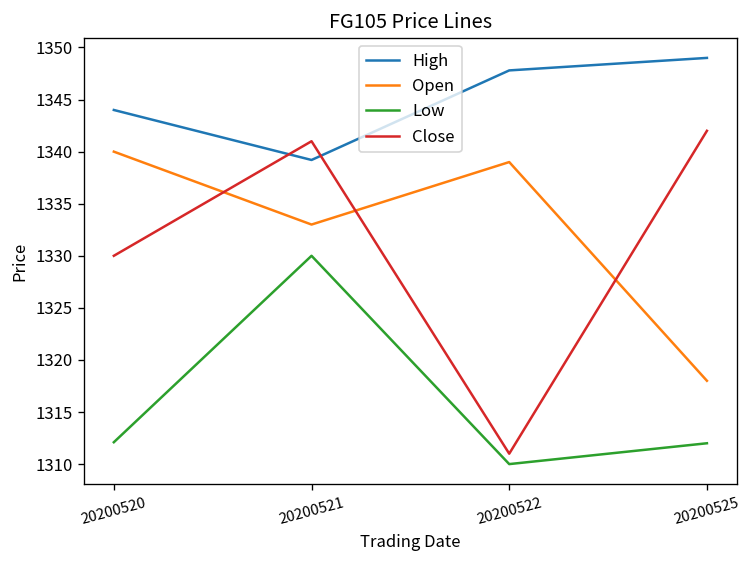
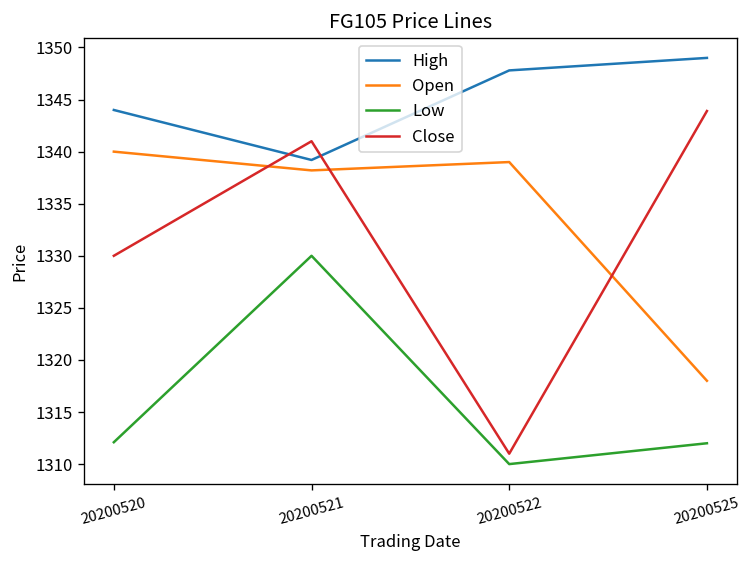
  {
    "High": {
      "20200520": 1344,
      "20200521": 1339,
      "20200522": 1348,
      "20200525": 1349
    },
    "Open": {
      "20200520": 1340,
-     "20200521": 1333,
+     "20200521": 1338,
      "20200522": 1339,
      "20200525": 1318
    },
    "Low": {
      "20200520": 1312,
      "20200521": 1330,
      "20200522": 1310,
      "20200525": 1312
    },
    "Close": {
      "20200520": 1330,
      "20200521": 1341,
      "20200522": 1311,
-     "20200525": 1342
+     "20200525": 1344
    }
  }
